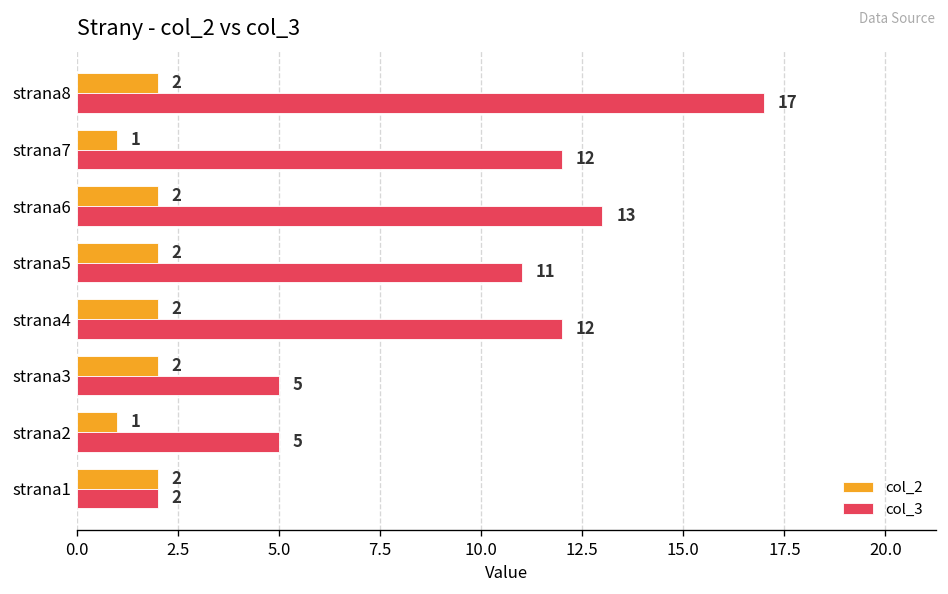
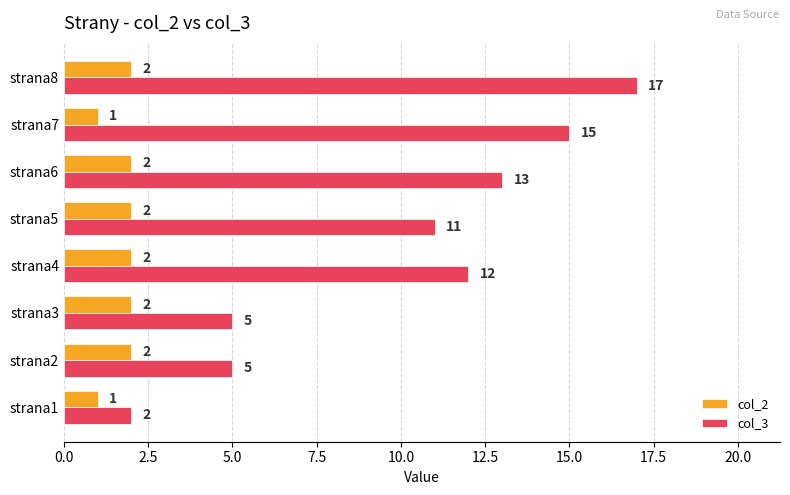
  {
    "col_2": {
      "strana8": 2,
      "strana7": 1,
      "strana6": 2,
      "strana5": 2,
      "strana4": 2,
      "strana3": 2,
-     "strana2": 1,
-     "strana1": 2
+     "strana2": 2,
+     "strana1": 1
    },
    "col_3": {
      "strana8": 17,
-     "strana7": 12,
+     "strana7": 15,
      "strana6": 13,
      "strana5": 11,
      "strana4": 12,
      "strana3": 5,
      "strana2": 5,
      "strana1": 2
    }
  }
